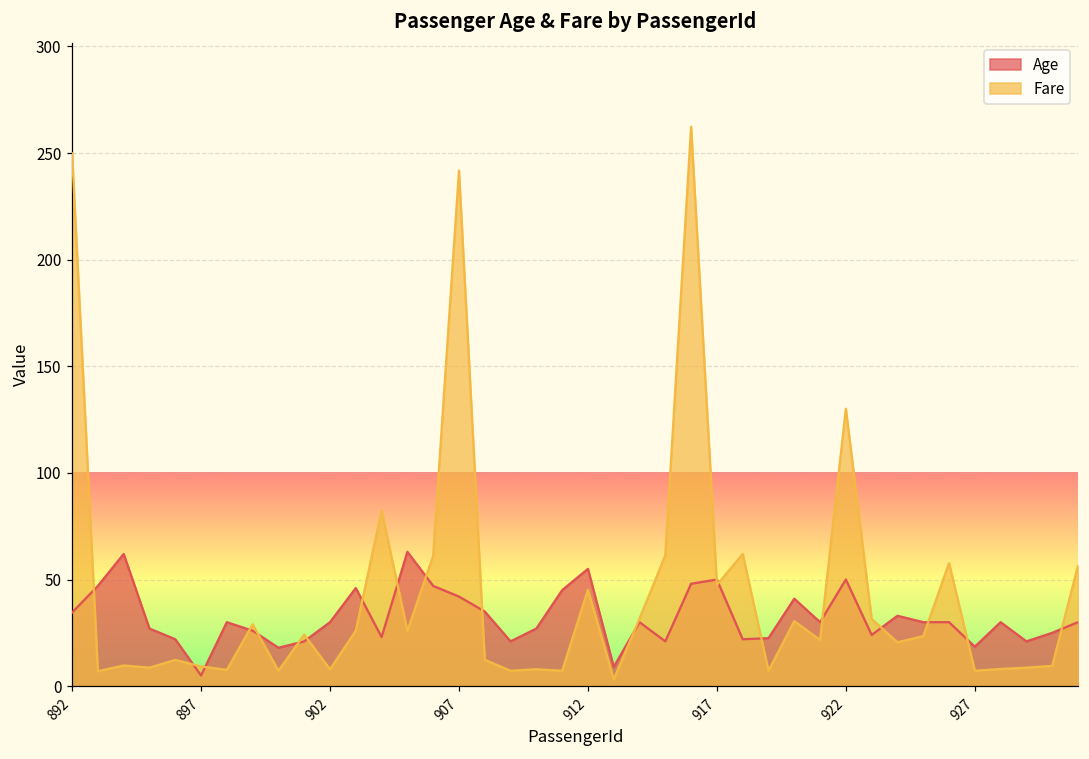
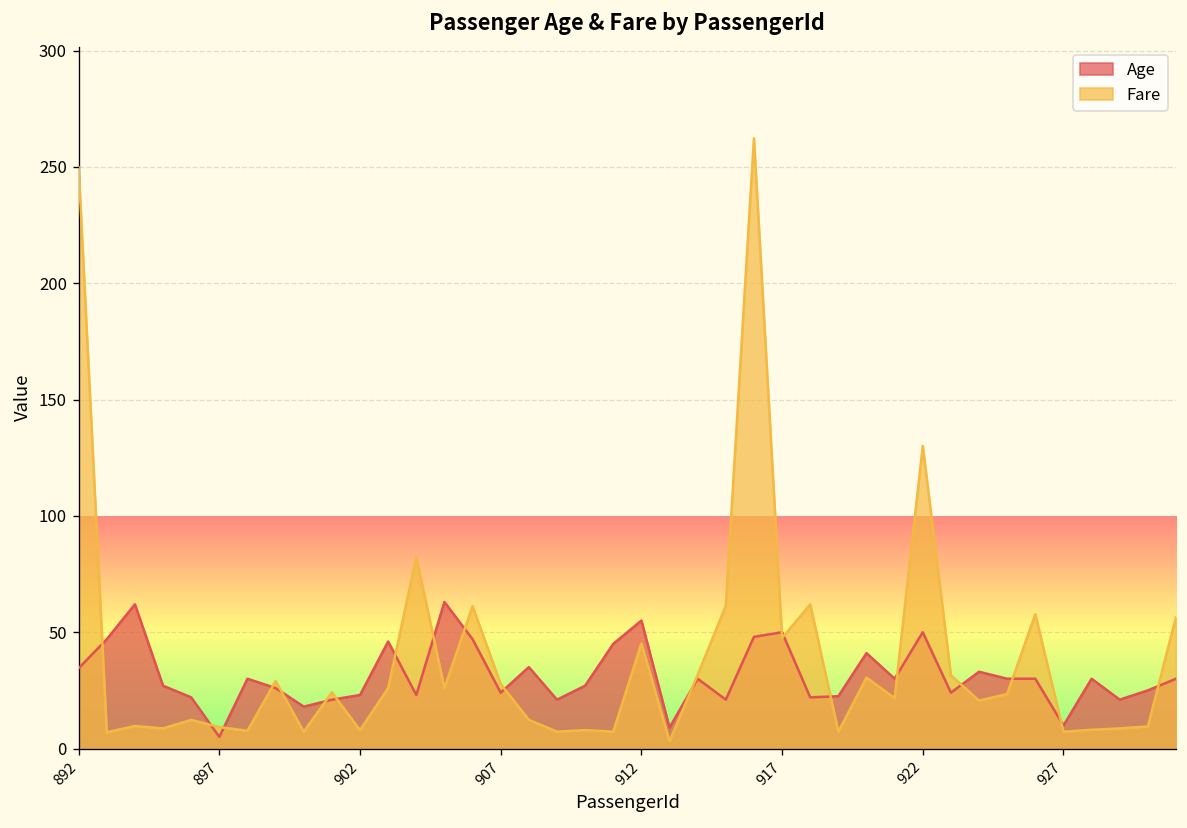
  {
    "Age": {
      "892": 35,
      "897": 5,
-     "902": 30,
-     "907": 42,
+     "902": 23,
+     "907": 24,
      "912": 55,
      "917": 50,
      "922": 50,
-     "927": 19
+     "927": 10
    },
    "Fare": {
      "892": 250,
      "897": 9,
      "902": 8,
-     "907": 242,
+     "907": 28,
      "912": 45,
      "917": 48,
      "922": 130,
      "927": 7
    }
  }
